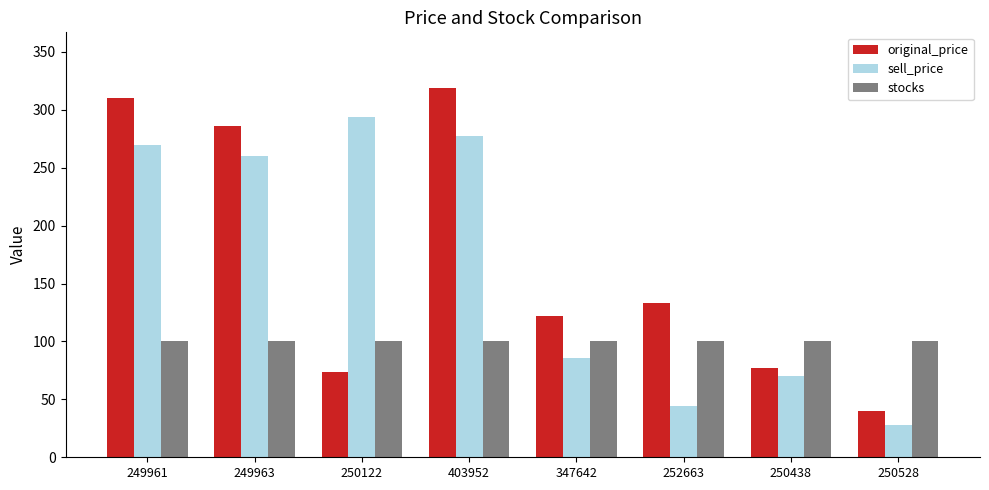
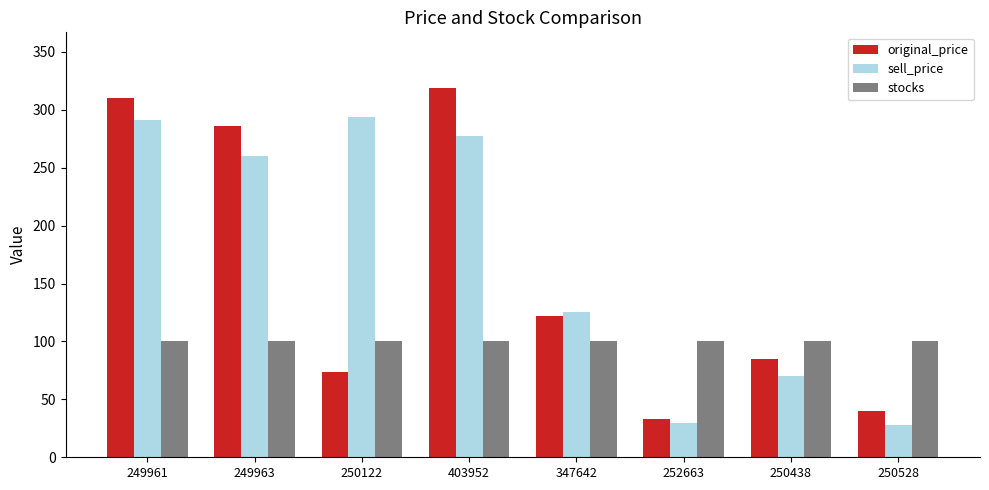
  {
    "original_price": {
      "249961": 310,
      "249963": 286,
      "250122": 74,
      "403952": 319,
      "347642": 122,
-     "252663": 133,
-     "250438": 77,
+     "252663": 33,
+     "250438": 85,
      "250528": 40
    },
    "sell_price": {
-     "249961": 270,
+     "249961": 291,
      "249963": 260,
      "250122": 294,
      "403952": 277,
-     "347642": 86,
-     "252663": 44,
+     "347642": 125,
+     "252663": 30,
      "250438": 70,
      "250528": 28
    },
    "stocks": {
      "249961": 100,
      "249963": 100,
      "250122": 100,
      "403952": 100,
      "347642": 100,
      "252663": 100,
      "250438": 100,
      "250528": 100
    }
  }
